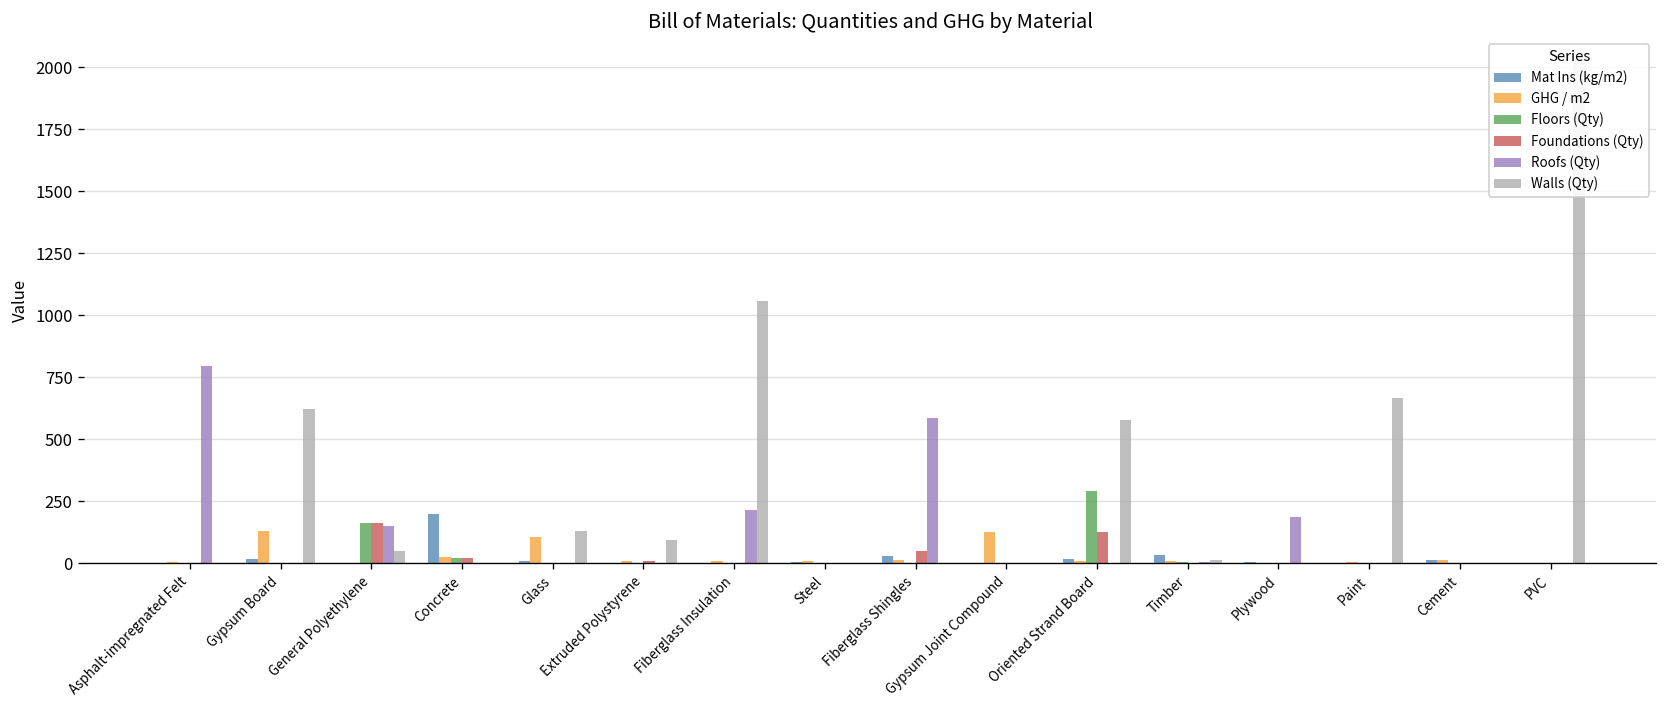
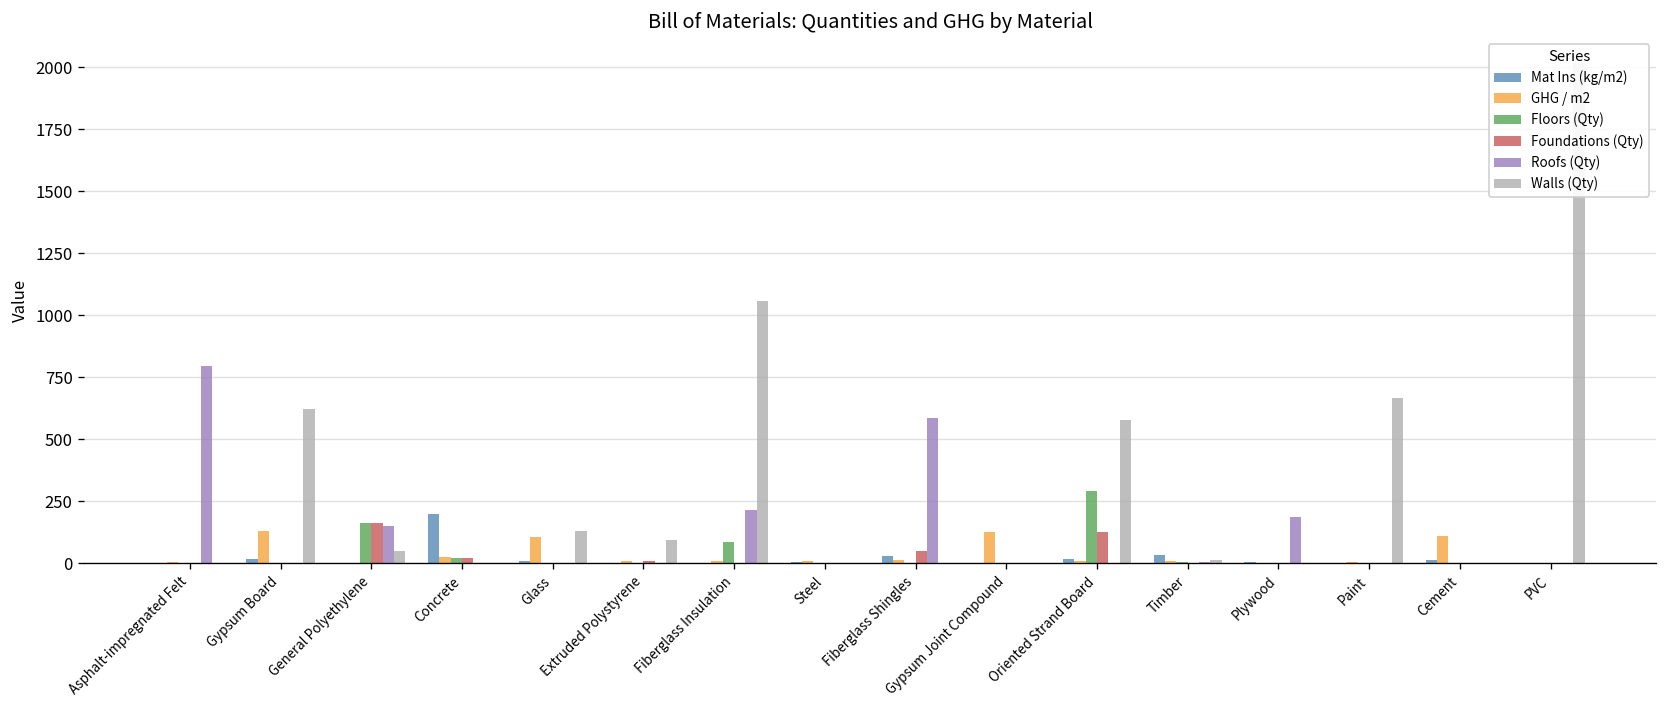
  {
    "Mat Ins (kg/m2)": {
      "Gypsum Board": 20,
      "Concrete": 200,
      "Fiberglass Shingles": 30,
      "Oriented Strand Board": 20,
      "Timber": 30,
      "Cement": 10
    },
    "GHG / m2": {
      "Gypsum Board": 130,
      "Concrete": 20,
      "Glass": 110,
      "Gypsum Joint Compound": 130,
-     "Cement": 10
+     "Cement": 110
    },
    "Floors (Qty)": {
      "Asphalt-impregnated Felt": 0,
      "Gypsum Board": 0,
      "General Polyethylene": 160,
      "Concrete": 20,
      "Glass": 0,
      "Extruded Polystyrene": 0,
-     "Fiberglass Insulation": 0,
+     "Fiberglass Insulation": 80,
      "Fiberglass Shingles": 0,
      "Gypsum Joint Compound": 0,
      "Oriented Strand Board": 290,
      "Plywood": 0,
      "Paint": 0,
      "Cement": 0,
      "PVC": 0
    },
    "Foundations (Qty)": {
      "Asphalt-impregnated Felt": 0,
      "Gypsum Board": 0,
      "General Polyethylene": 160,
      "Concrete": 20,
      "Glass": 0,
      "Fiberglass Insulation": 0,
      "Fiberglass Shingles": 50,
      "Gypsum Joint Compound": 0,
      "Oriented Strand Board": 130,
      "Timber": 0,
      "Plywood": 0,
      "Paint": 0,
      "Cement": 0,
      "PVC": 0
    }
  }
